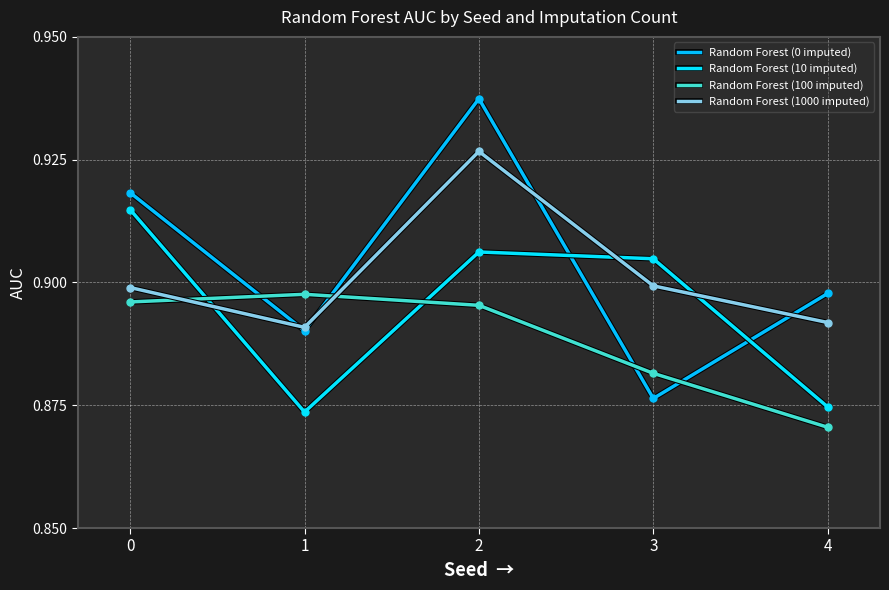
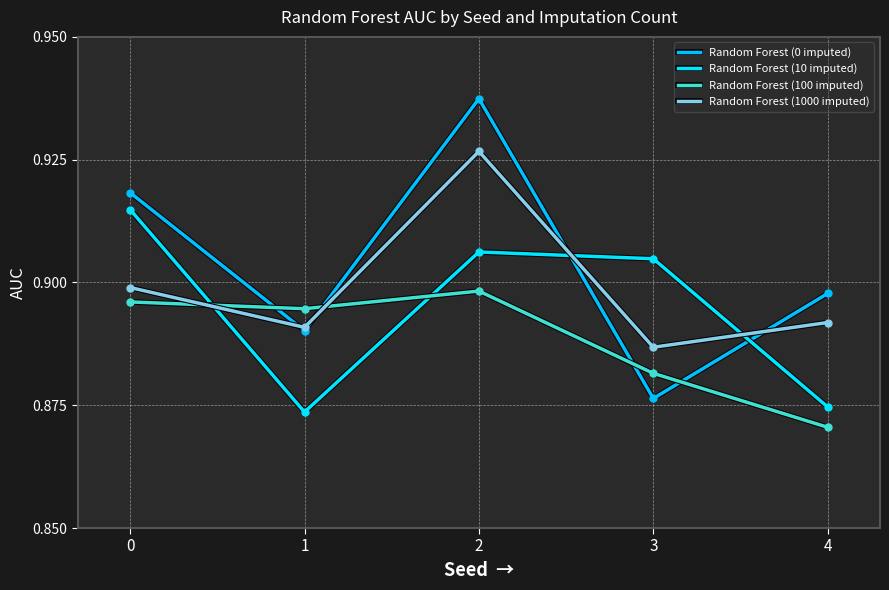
  {
    "Random Forest (100 imputed)": {
      "0": 0.896,
-     "1": 0.898,
-     "2": 0.895,
+     "1": 0.895,
+     "2": 0.898,
      "3": 0.881,
      "4": 0.871
    },
    "Random Forest (1000 imputed)": {
      "0": 0.899,
      "1": 0.891,
      "2": 0.927,
-     "3": 0.899,
+     "3": 0.887,
      "4": 0.892
    }
  }
